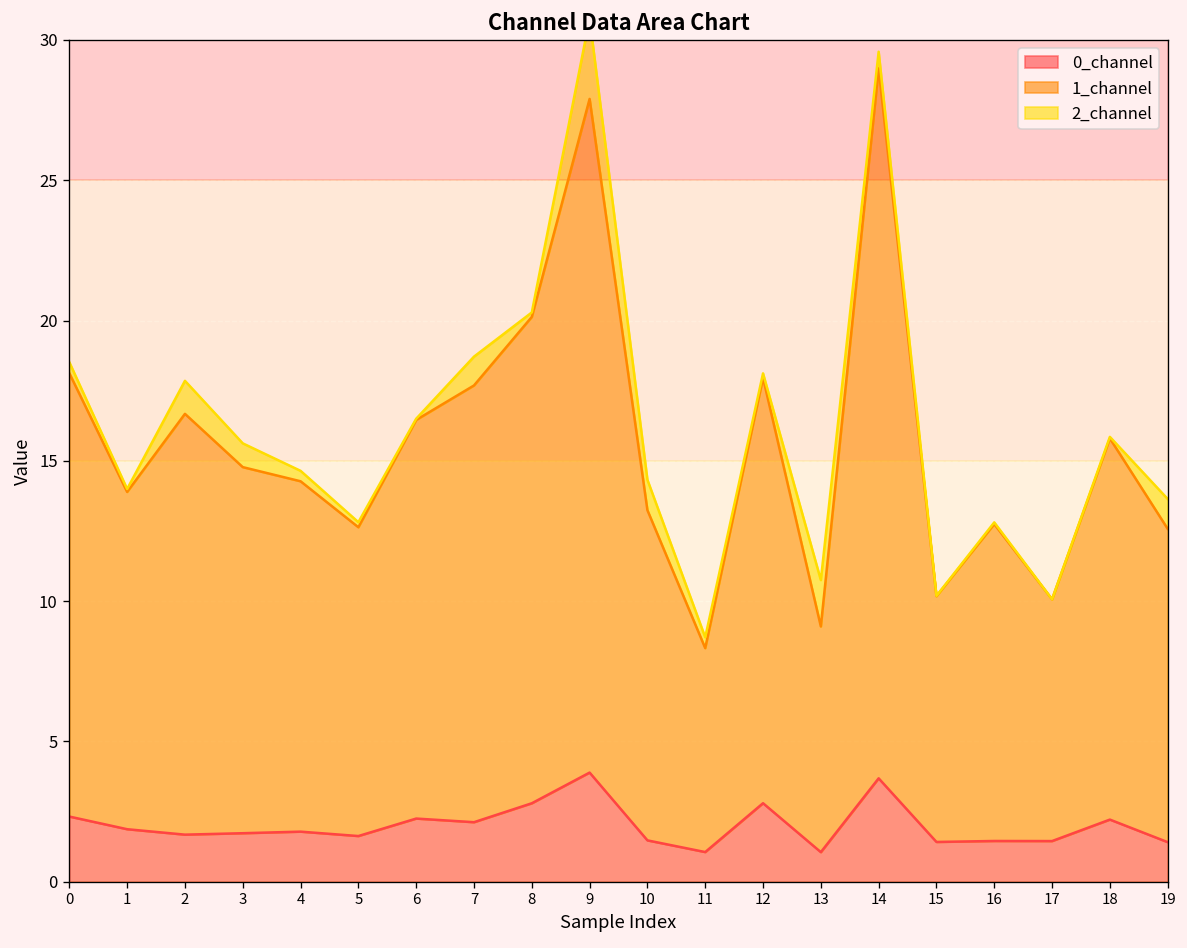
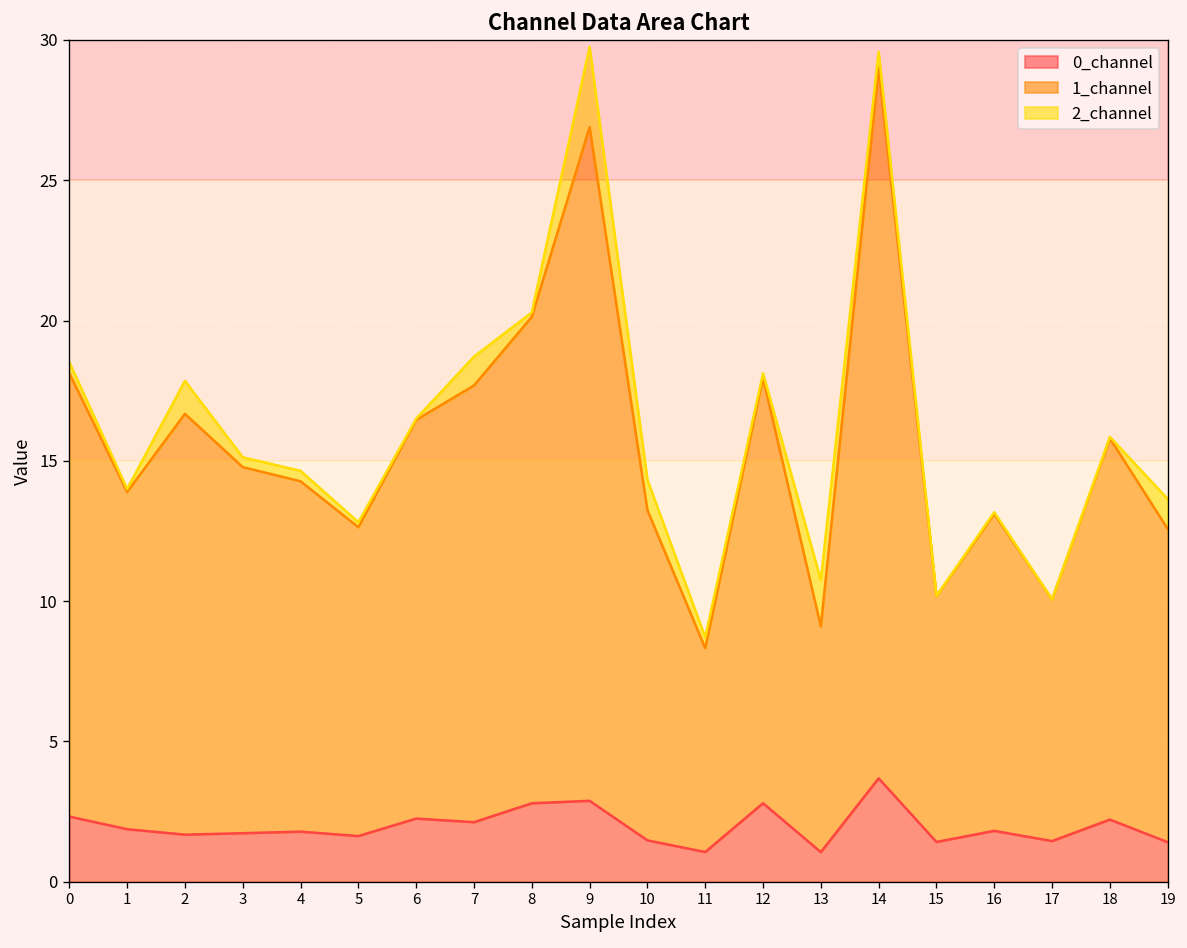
  {
    "0_channel": {
      "0": 2.3,
      "1": 1.9,
      "2": 1.7,
      "3": 1.7,
      "4": 1.8,
      "5": 1.6,
      "6": 2.2,
      "7": 2.1,
      "8": 2.8,
-     "9": 3.9,
+     "9": 2.9,
      "10": 1.5,
      "11": 1.1,
      "12": 2.8,
      "13": 1.1,
      "14": 3.7,
      "15": 1.4,
-     "16": 1.5,
+     "16": 1.8,
      "17": 1.4,
      "18": 2.2,
      "19": 1.4
    },
    "1_channel": {
      "0": 15.8,
      "2": 15.0,
      "3": 13.0,
      "4": 12.5,
      "5": 11.0,
      "7": 15.6,
      "8": 17.3,
      "9": 24.0,
      "10": 11.8,
      "11": 7.3,
      "12": 15.2,
      "13": 8.0,
      "14": 25.3,
      "19": 11.2
    },
    "2_channel": {
      "0": 0.4,
      "2": 1.2,
-     "3": 0.8,
+     "3": 0.3,
      "4": 0.4,
      "5": 0.2,
      "7": 1.0,
      "8": 0.2,
      "10": 1.1,
      "11": 0.4,
      "12": 0.2,
      "13": 1.7,
      "14": 0.6,
      "19": 1.1
    }
  }
